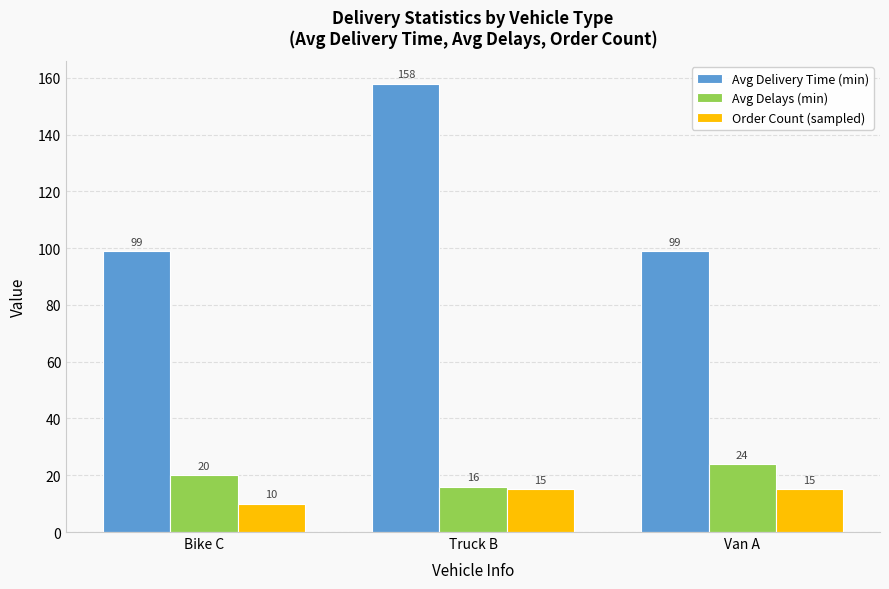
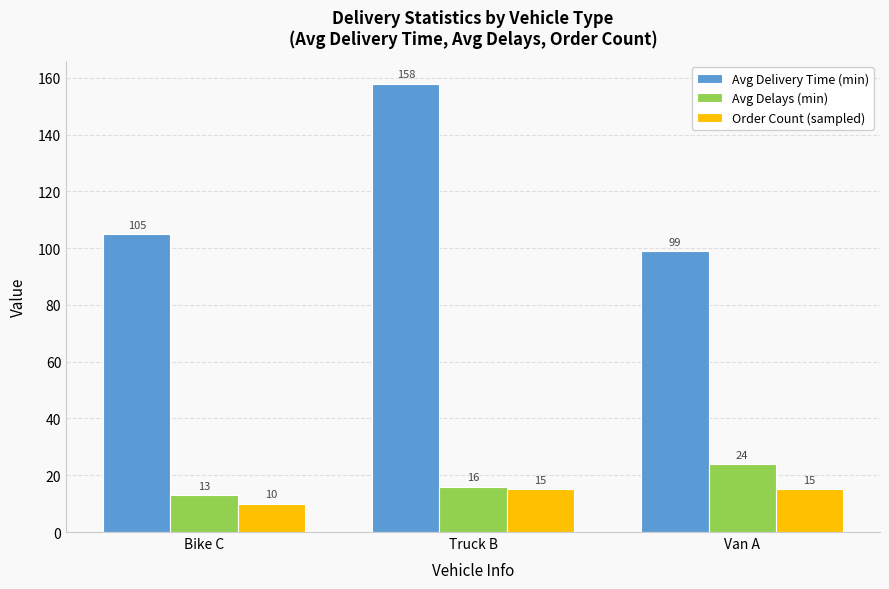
  {
    "Avg Delivery Time (min)": {
-     "Bike C": 99,
+     "Bike C": 105,
      "Truck B": 158,
      "Van A": 99
    },
    "Avg Delays (min)": {
-     "Bike C": 20,
+     "Bike C": 13,
      "Truck B": 16,
      "Van A": 24
    },
    "Order Count (sampled)": {
      "Bike C": 10,
      "Truck B": 15,
      "Van A": 15
    }
  }
